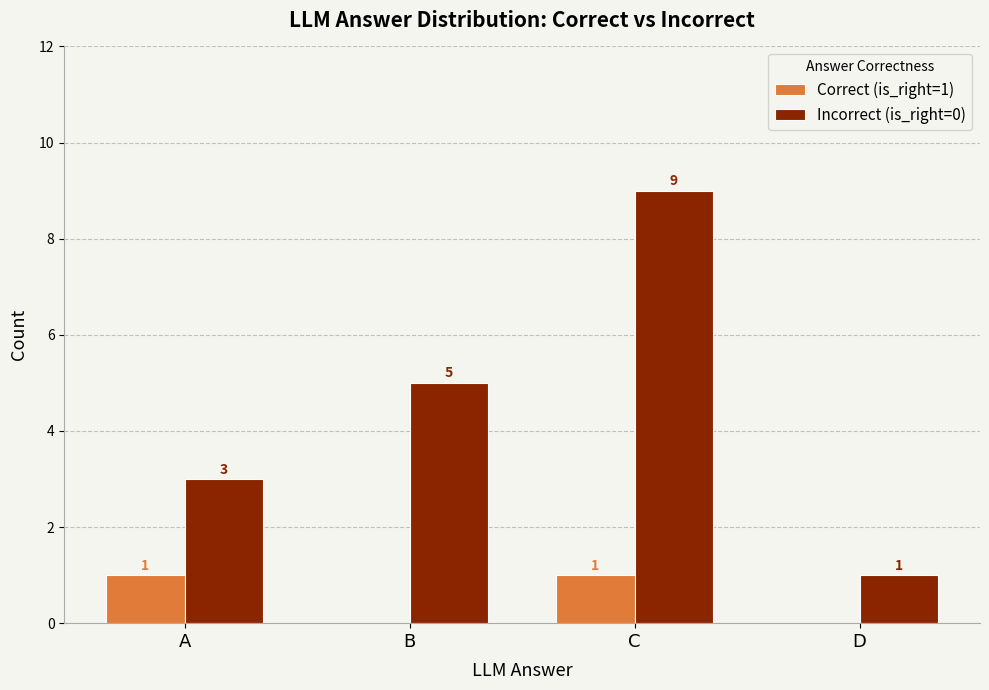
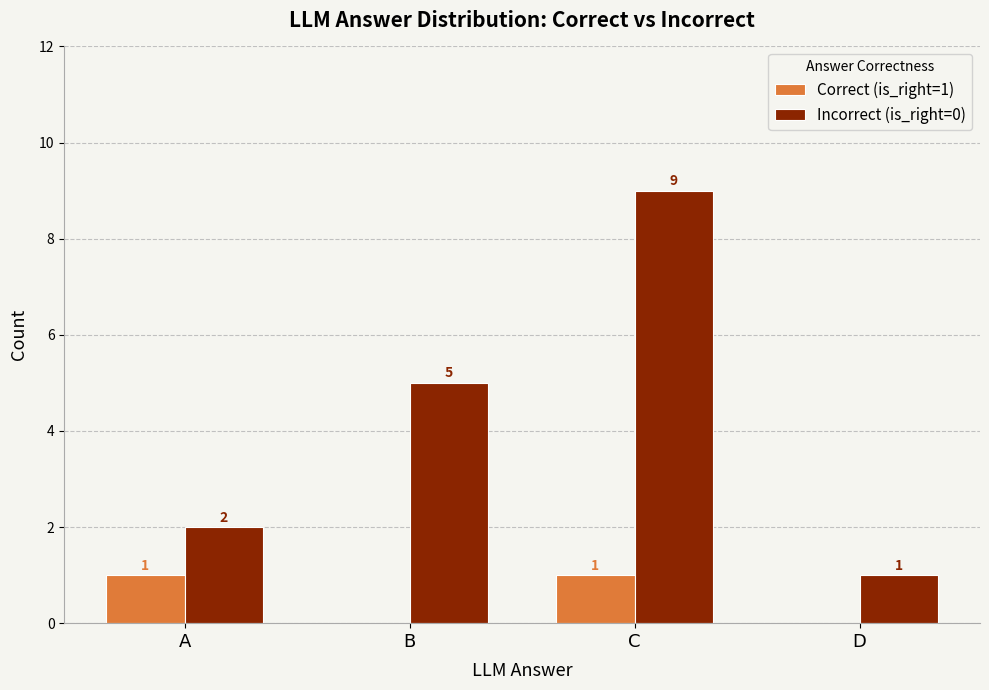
  {
    "Correct (is_right=1)": {
      "A": 1,
      "C": 1
    },
    "Incorrect (is_right=0)": {
-     "A": 3,
+     "A": 2,
      "B": 5,
      "C": 9,
      "D": 1
    }
  }
